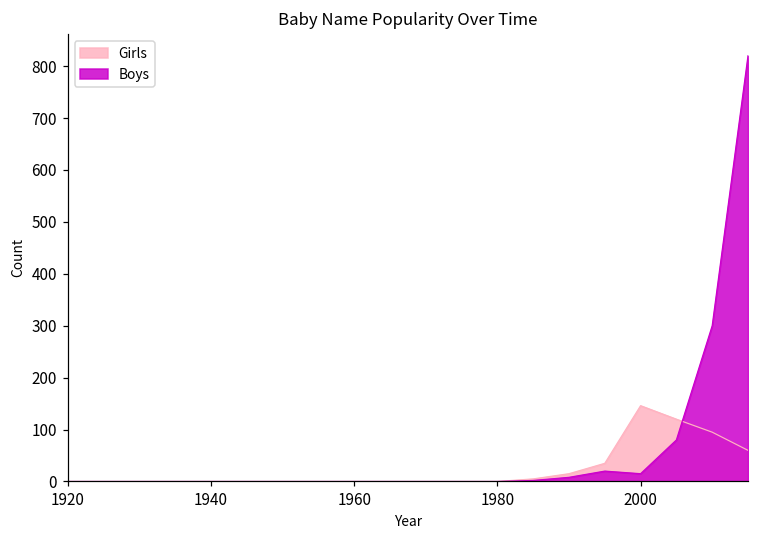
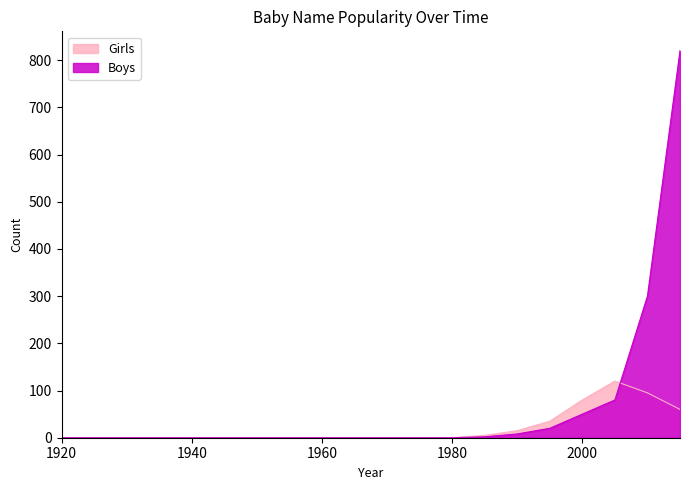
  {
    "Girls": {
-     "2000": 150
+     "2000": 80
    },
    "Boys": {
-     "2000": 20
+     "2000": 50
    }
  }
